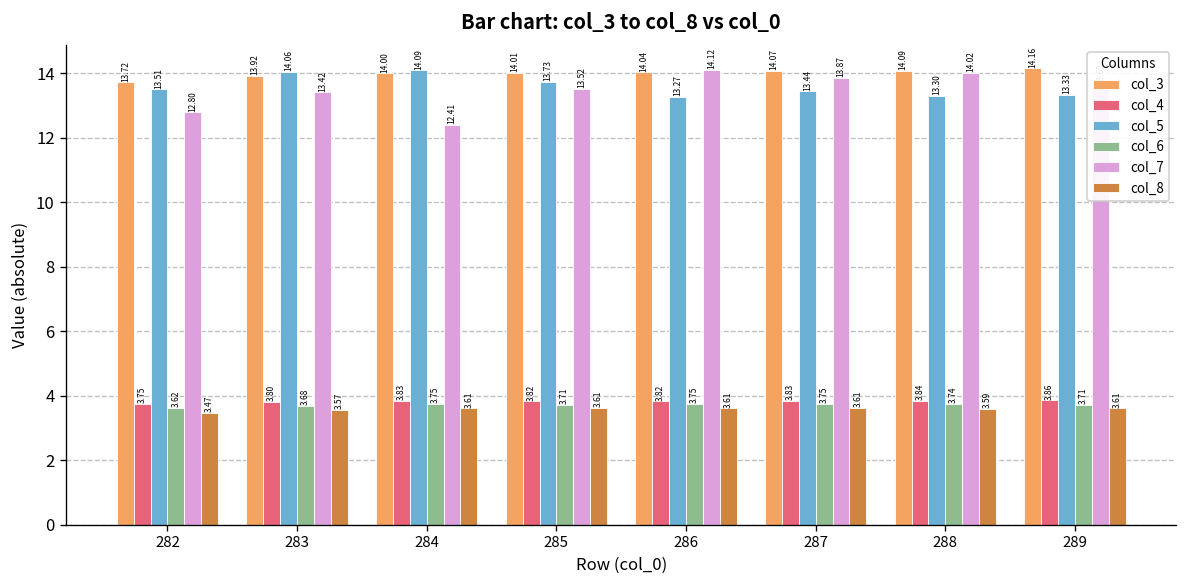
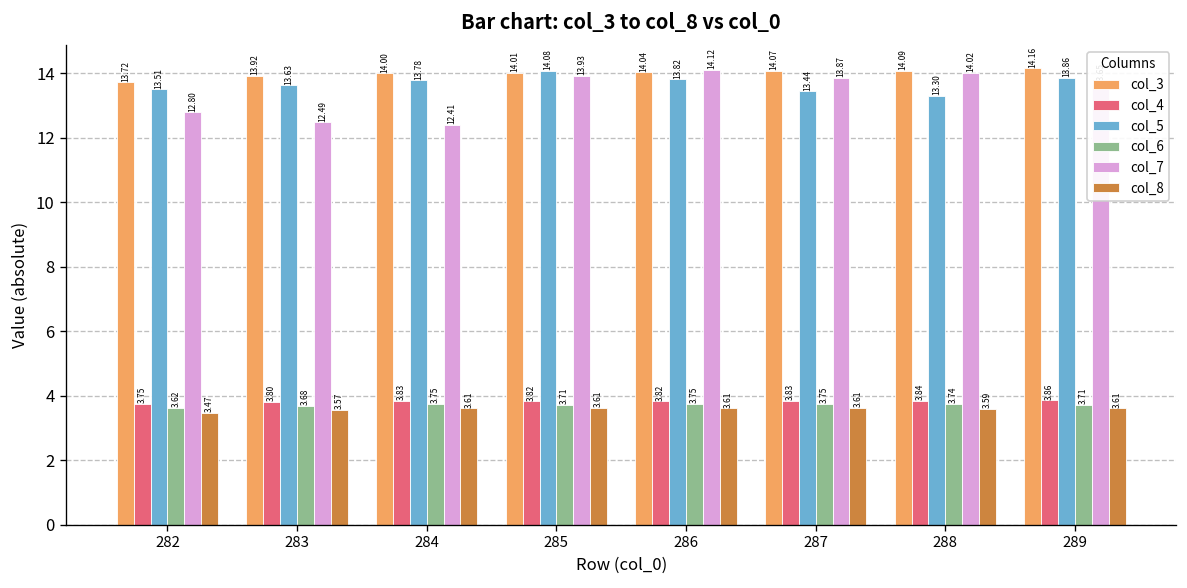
  {
    "col_4": {
      "282": 3.75,
      "283": 3.80,
      "284": 3.83,
      "285": 3.82,
      "286": 3.82,
      "287": 3.83,
      "288": 3.84,
      "289": 3.86
    },
    "col_5": {
      "282": 13.51,
-     "283": 14.06,
-     "284": 14.09,
-     "285": 13.73,
-     "286": 13.27,
+     "283": 13.63,
+     "284": 13.78,
+     "285": 14.08,
+     "286": 13.82,
      "287": 13.44,
      "288": 13.30,
-     "289": 13.33
+     "289": 13.86
    },
    "col_6": {
      "282": 3.62,
      "283": 3.68,
      "284": 3.75,
      "285": 3.71,
      "286": 3.75,
      "287": 3.75,
      "288": 3.74,
      "289": 3.71
    },
    "col_7": {
      "282": 12.80,
-     "283": 13.42,
+     "283": 12.49,
      "284": 12.41,
-     "285": 13.52,
+     "285": 13.93,
      "286": 14.12,
      "287": 13.87,
      "288": 14.02
    }
  }
